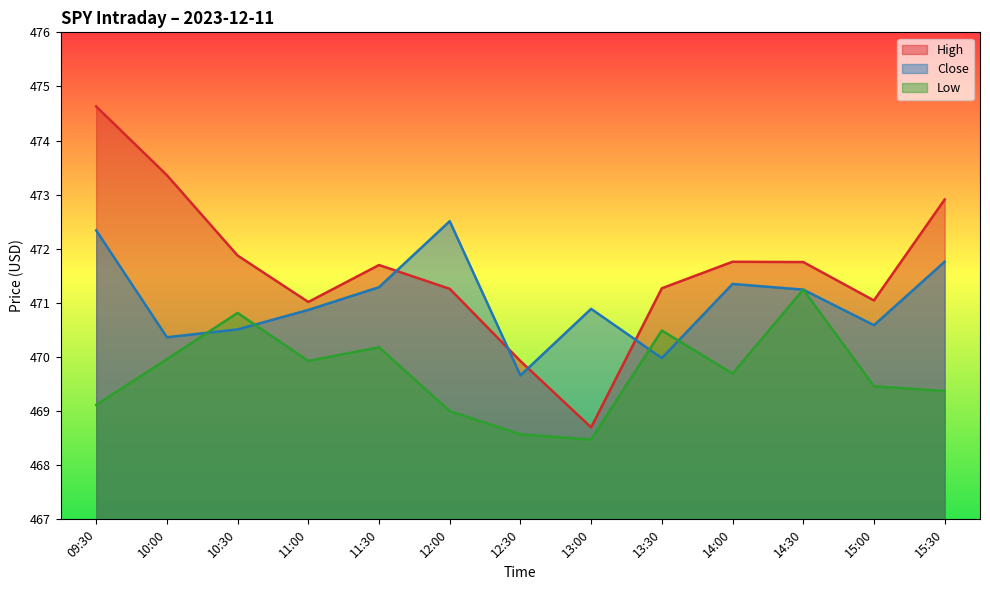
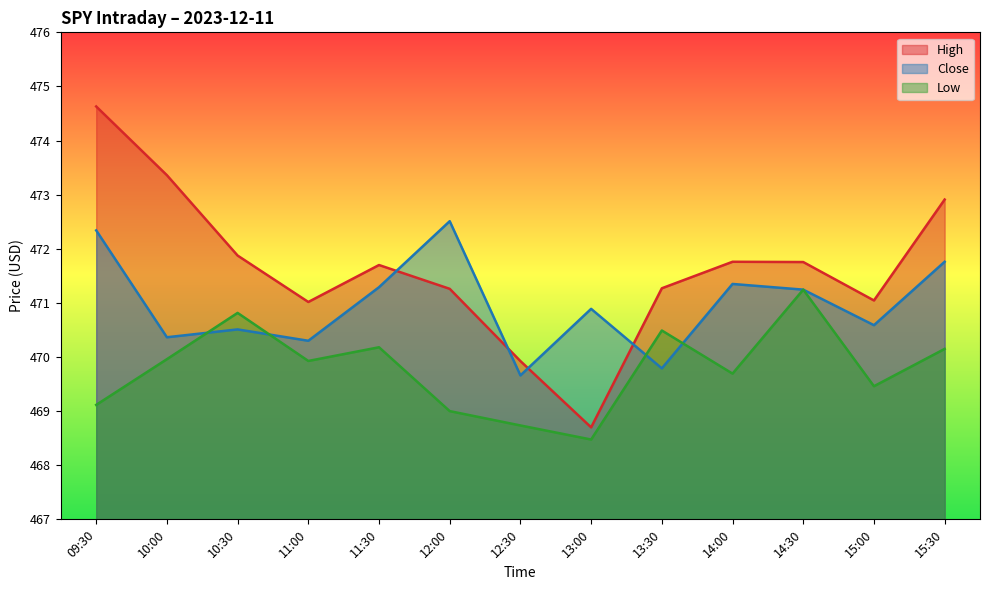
  {
    "High": {
      "09:30": 474.6,
      "10:00": 473.4,
      "10:30": 471.9,
      "11:00": 471.0,
      "11:30": 471.7,
      "12:00": 471.3,
      "12:30": 469.9,
      "13:00": 468.7,
      "13:30": 471.3,
      "14:00": 471.8,
      "14:30": 471.8,
      "15:00": 471.0,
      "15:30": 472.9
    },
    "Close": {
      "09:30": 472.3,
      "10:00": 470.4,
      "10:30": 470.5,
-     "11:00": 470.9,
+     "11:00": 470.3,
      "11:30": 471.3,
      "12:00": 472.5,
      "12:30": 469.7,
      "13:00": 470.9,
-     "13:30": 470.0,
+     "13:30": 469.8,
      "14:00": 471.4,
      "15:00": 470.6,
      "15:30": 471.8
    },
    "Low": {
      "09:30": 469.1,
      "10:00": 470.0,
      "10:30": 470.8,
      "11:00": 469.9,
      "11:30": 470.2,
      "12:00": 469.0,
-     "12:30": 468.6,
+     "12:30": 468.7,
      "13:00": 468.5,
      "13:30": 470.5,
      "14:00": 469.7,
      "15:00": 469.5,
-     "15:30": 469.4
+     "15:30": 470.2
    }
  }
